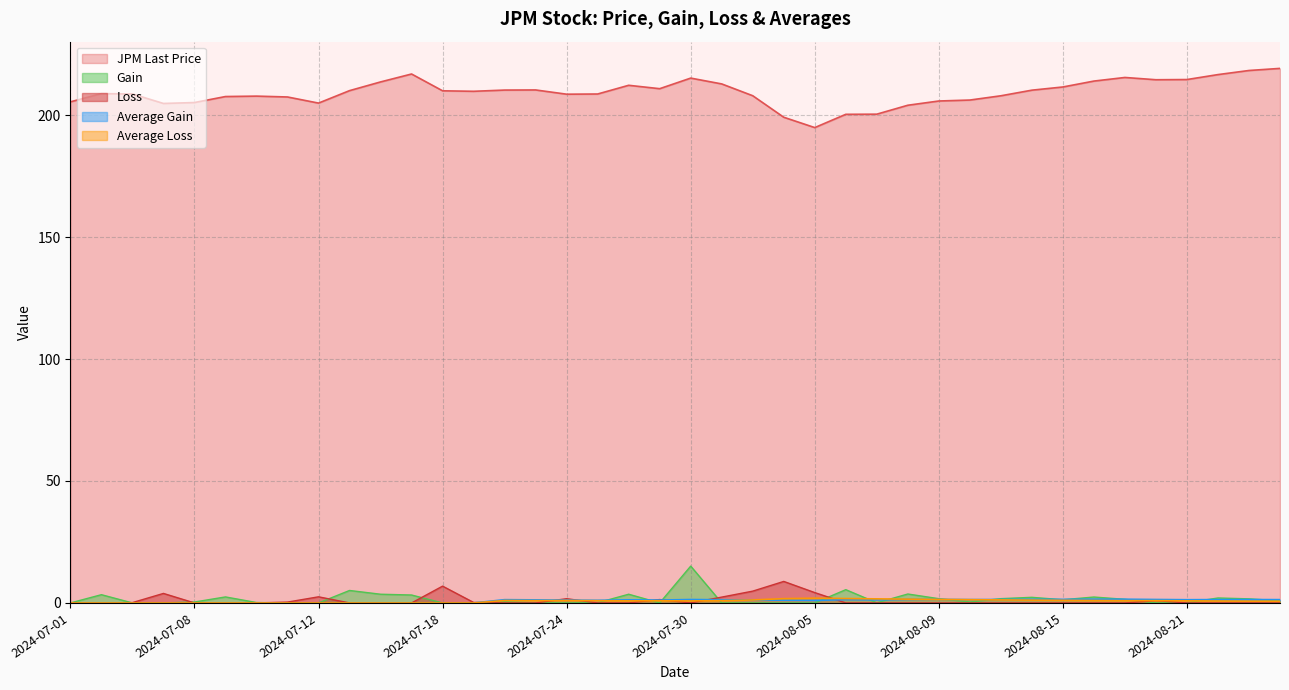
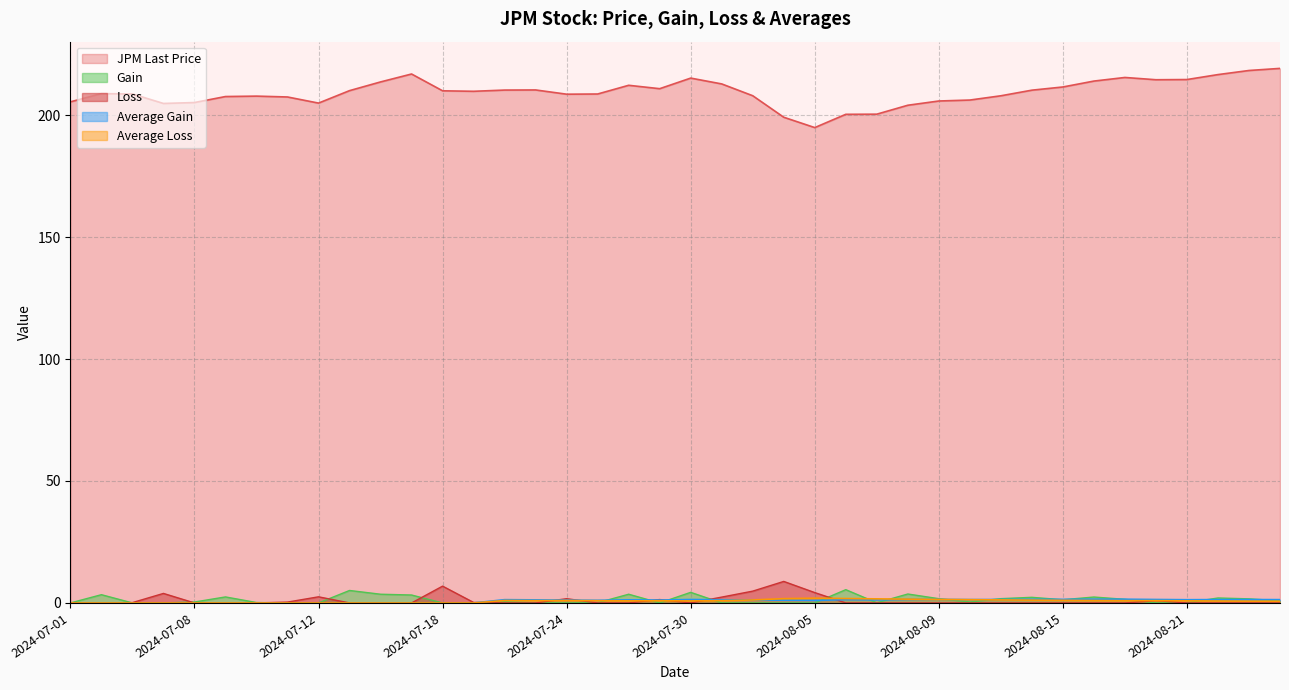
  {
    "Gain": {
-     "2024-07-30": 15
+     "2024-07-30": 4
    }
  }
